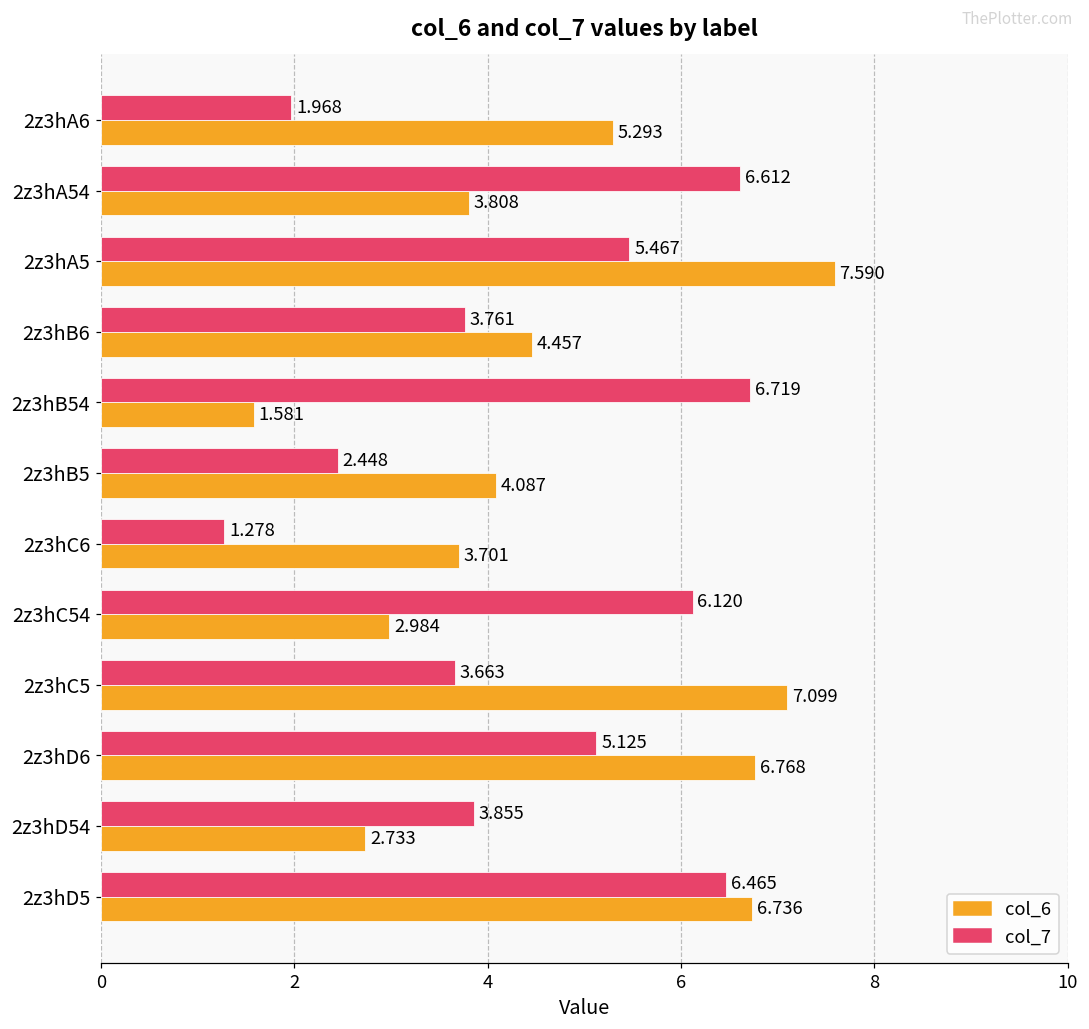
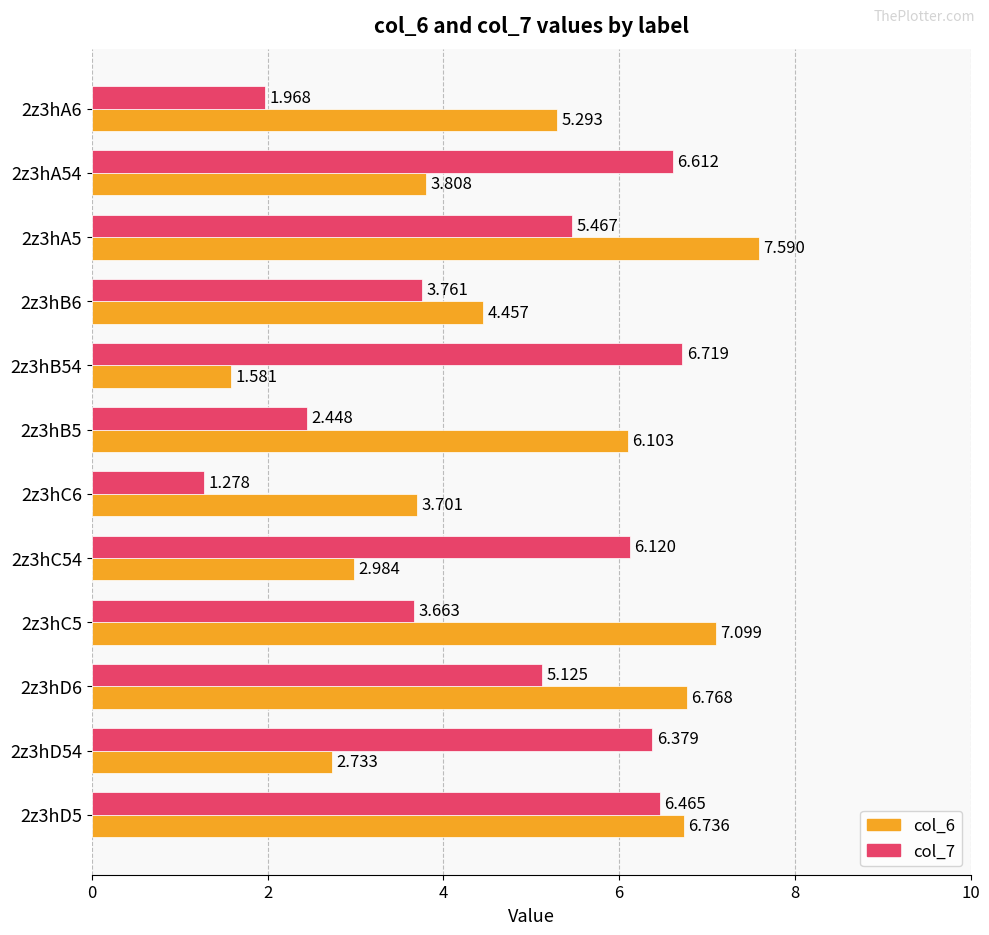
  {
    "col_6": {
      "2z3hA6": 5.293,
      "2z3hA54": 3.808,
      "2z3hA5": 7.590,
      "2z3hB6": 4.457,
      "2z3hB54": 1.581,
-     "2z3hB5": 4.087,
+     "2z3hB5": 6.103,
      "2z3hC6": 3.701,
      "2z3hC54": 2.984,
      "2z3hC5": 7.099,
      "2z3hD6": 6.768,
      "2z3hD54": 2.733,
      "2z3hD5": 6.736
    },
    "col_7": {
      "2z3hA6": 1.968,
      "2z3hA54": 6.612,
      "2z3hA5": 5.467,
      "2z3hB6": 3.761,
      "2z3hB54": 6.719,
      "2z3hB5": 2.448,
      "2z3hC6": 1.278,
      "2z3hC54": 6.120,
      "2z3hC5": 3.663,
      "2z3hD6": 5.125,
-     "2z3hD54": 3.855,
+     "2z3hD54": 6.379,
      "2z3hD5": 6.465
    }
  }
